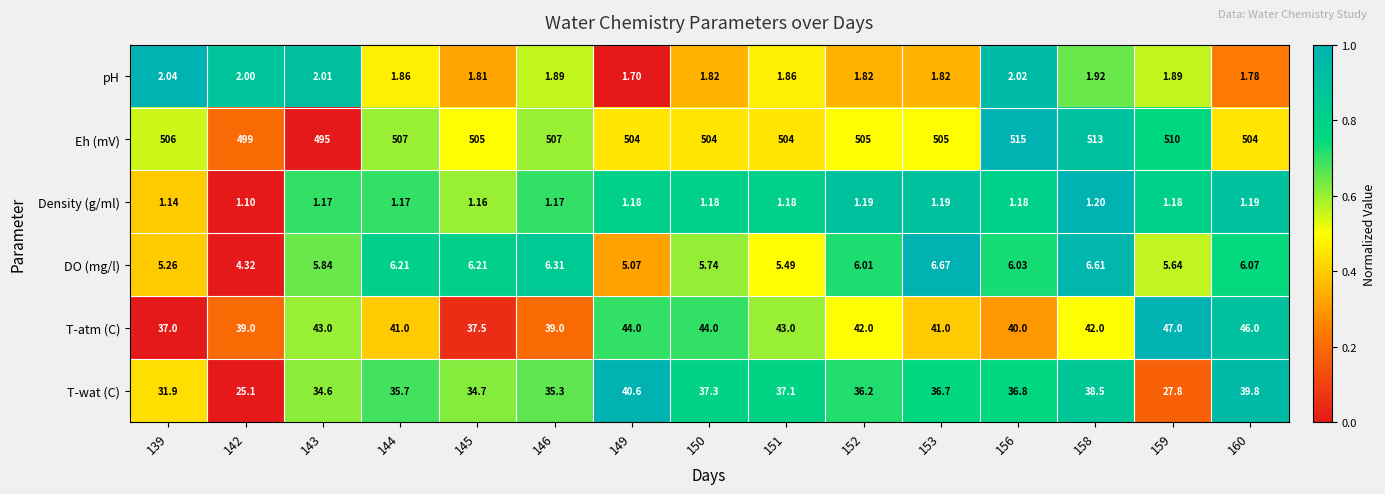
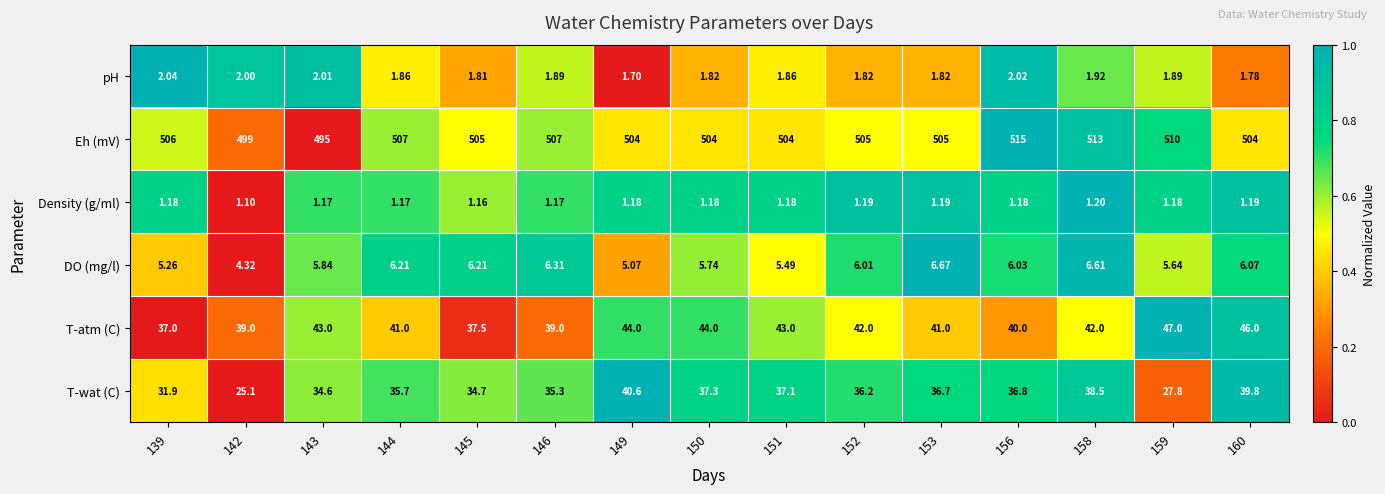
  {
    "pH": {
      "139": 2.04,
      "142": 2.00,
      "143": 2.01,
      "144": 1.86,
      "145": 1.81,
      "146": 1.89,
      "149": 1.70,
      "150": 1.82,
      "151": 1.86,
      "152": 1.82,
      "153": 1.82,
      "156": 2.02,
      "158": 1.92,
      "159": 1.89,
      "160": 1.78
    },
    "Eh (mV)": {
      "139": 506,
      "142": 499,
      "143": 495,
      "144": 507,
      "145": 505,
      "146": 507,
      "149": 504,
      "150": 504,
      "151": 504,
      "152": 505,
      "153": 505,
      "156": 515,
      "158": 513,
      "159": 510,
      "160": 504
    },
    "Density (g/ml)": {
-     "139": 1.14,
+     "139": 1.18,
      "142": 1.10,
      "143": 1.17,
      "144": 1.17,
      "145": 1.16,
      "146": 1.17,
      "149": 1.18,
      "150": 1.18,
      "151": 1.18,
      "152": 1.19,
      "153": 1.19,
      "156": 1.18,
      "158": 1.20,
      "159": 1.18,
      "160": 1.19
    },
    "DO (mg/l)": {
      "139": 5.26,
      "142": 4.32,
      "143": 5.84,
      "144": 6.21,
      "145": 6.21,
      "146": 6.31,
      "149": 5.07,
      "150": 5.74,
      "151": 5.49,
      "152": 6.01,
      "153": 6.67,
      "156": 6.03,
      "158": 6.61,
      "159": 5.64,
      "160": 6.07
    },
    "T-atm (C)": {
      "139": 37.0,
      "142": 39.0,
      "143": 43.0,
      "144": 41.0,
      "145": 37.5,
      "146": 39.0,
      "149": 44.0,
      "150": 44.0,
      "151": 43.0,
      "152": 42.0,
      "153": 41.0,
      "156": 40.0,
      "158": 42.0,
      "159": 47.0,
      "160": 46.0
    },
    "T-wat (C)": {
      "139": 31.9,
      "142": 25.1,
      "143": 34.6,
      "144": 35.7,
      "145": 34.7,
      "146": 35.3,
      "149": 40.6,
      "150": 37.3,
      "151": 37.1,
      "152": 36.2,
      "153": 36.7,
      "156": 36.8,
      "158": 38.5,
      "159": 27.8,
      "160": 39.8
    }
  }
